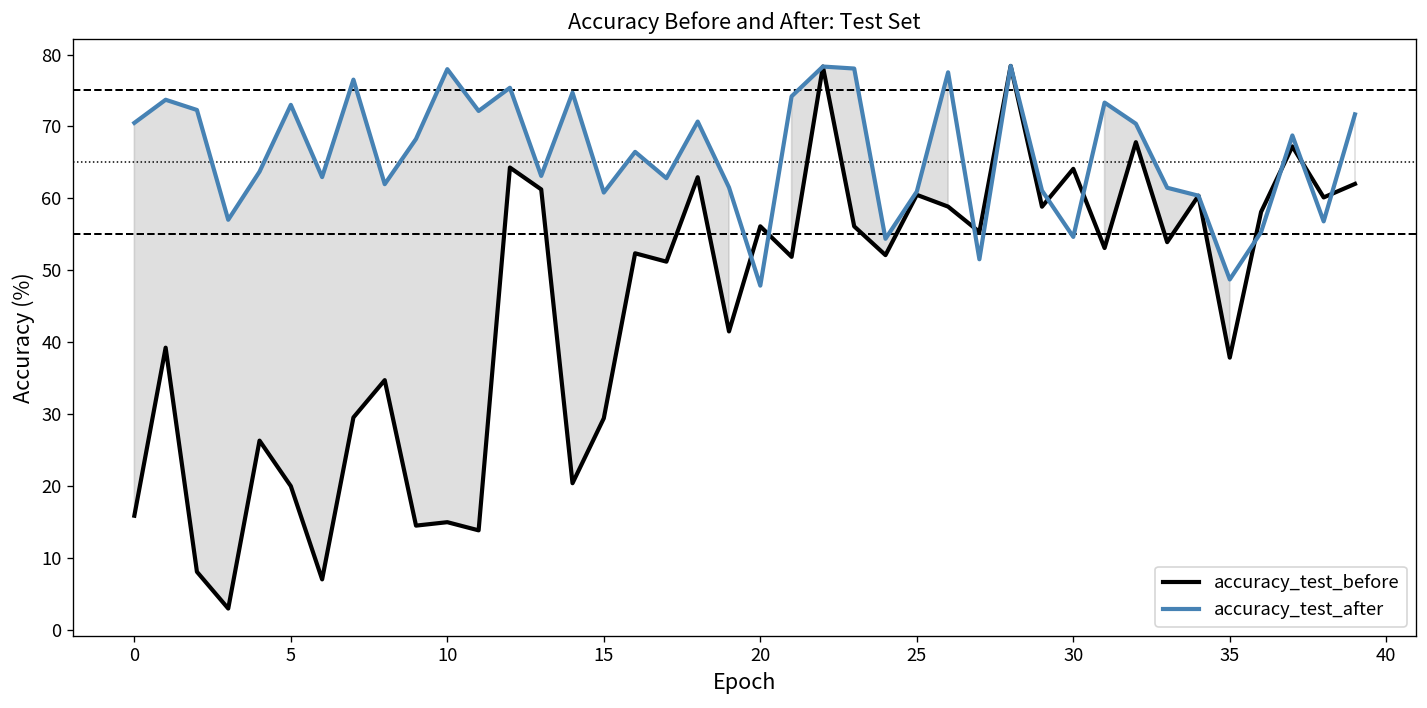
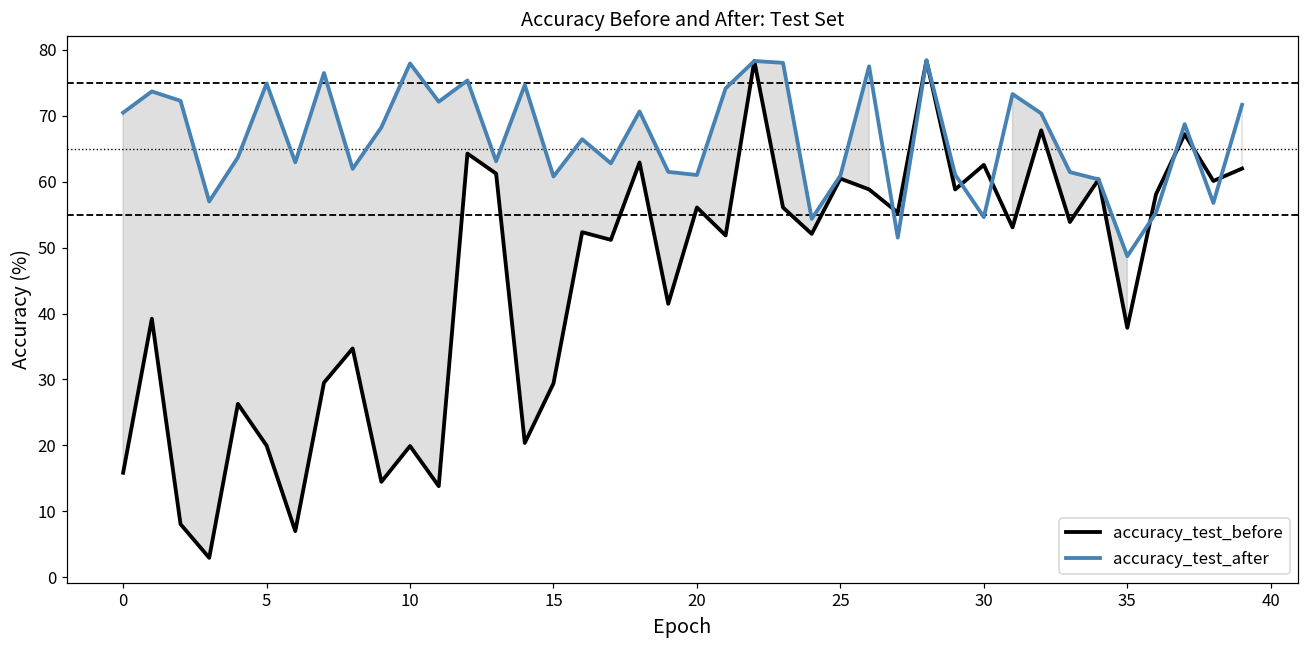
  {
    "accuracy_test_before": {
      "0": 16,
      "5": 20,
-     "10": 15,
+     "10": 20,
      "15": 29,
      "20": 56,
      "25": 60,
-     "30": 64,
+     "30": 63,
      "35": 38
    },
    "accuracy_test_after": {
      "0": 70,
-     "5": 73,
+     "5": 75,
      "10": 78,
      "15": 61,
-     "20": 48,
+     "20": 61,
      "25": 61,
      "30": 55,
      "35": 49
    }
  }
